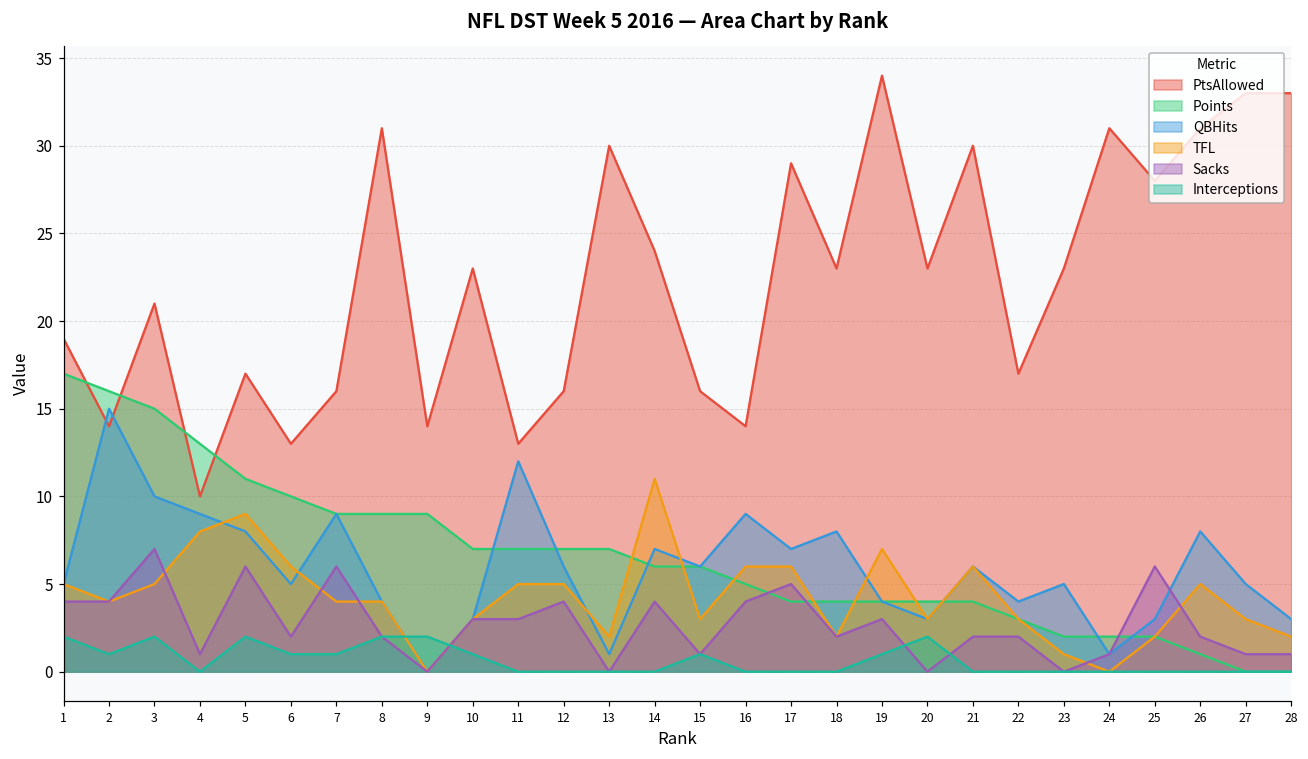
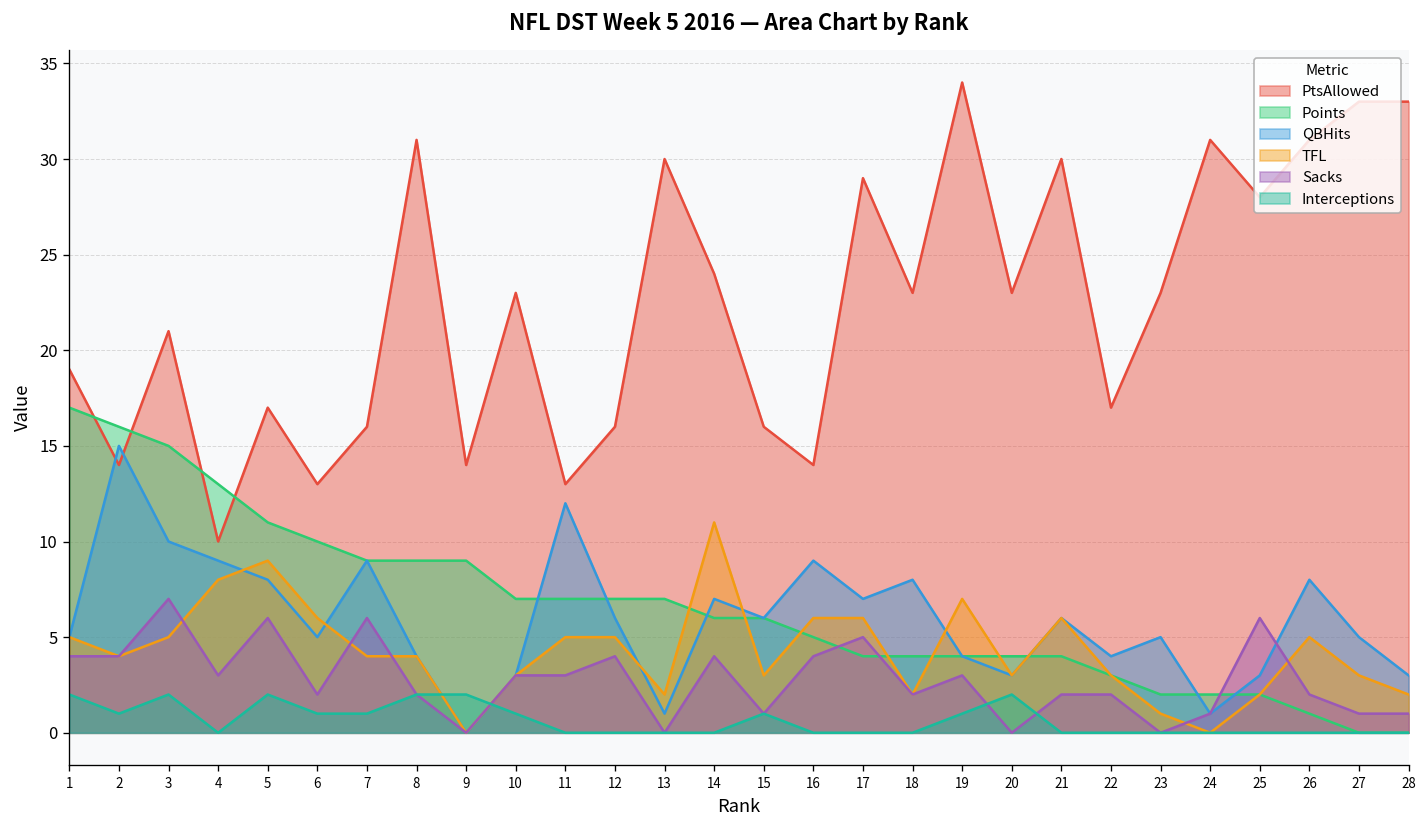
  {
    "PtsAllowed": {
      "1": 19,
      "2": 14,
      "3": 21,
      "4": 10,
      "5": 17,
      "6": 13,
      "7": 16,
      "8": 31,
      "9": 14,
      "10": 23,
      "11": 13,
      "12": 16,
      "13": 30,
      "14": 24,
      "15": 16,
      "16": 14,
      "17": 29,
      "18": 23,
      "19": 34,
      "20": 23,
      "21": 30,
      "22": 17,
      "23": 23,
      "24": 31,
      "28": 33
    },
    "TFL": {
      "3": 5,
      "4": 8,
      "5": 9,
      "6": 6,
      "7": 4,
      "11": 5,
      "12": 5,
      "13": 2,
      "14": 11,
      "15": 3,
      "16": 6,
      "17": 6,
      "19": 7,
      "23": 1,
      "26": 5,
      "27": 3,
      "28": 2
    },
    "Sacks": {
      "1": 4,
      "3": 7,
-     "4": 1,
+     "4": 3,
      "5": 6,
      "6": 2,
      "7": 6,
      "11": 3,
      "12": 4,
      "14": 4,
      "16": 4,
      "17": 5,
      "19": 3,
      "20": 0,
      "21": 2,
      "22": 2,
      "25": 6,
      "26": 2,
      "27": 1,
      "28": 1
    }
  }
